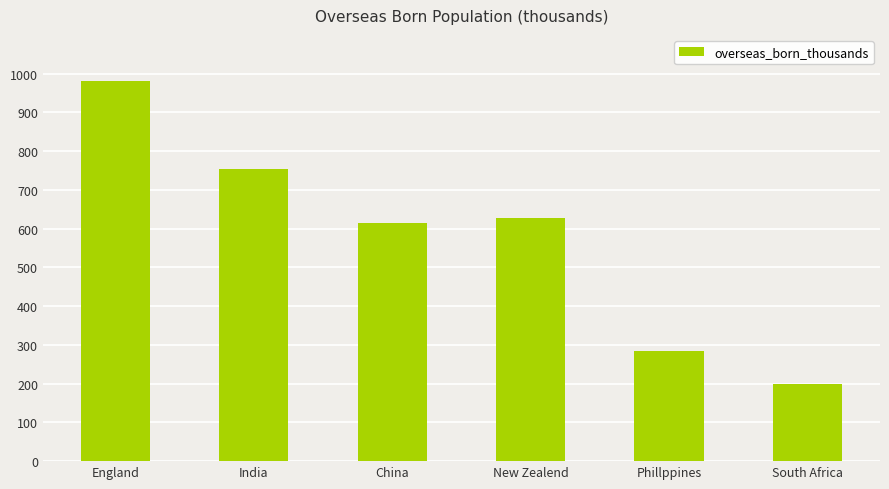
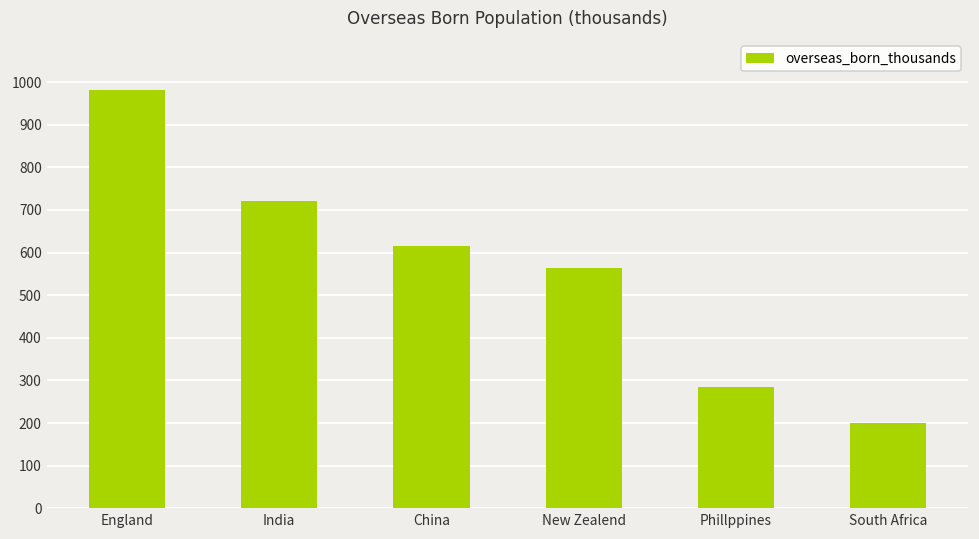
  {
    "England": 980,
-   "India": 750,
+   "India": 720,
    "China": 620,
-   "New Zealend": 630,
+   "New Zealend": 560,
    "Phillppines": 280,
    "South Africa": 200
  }
